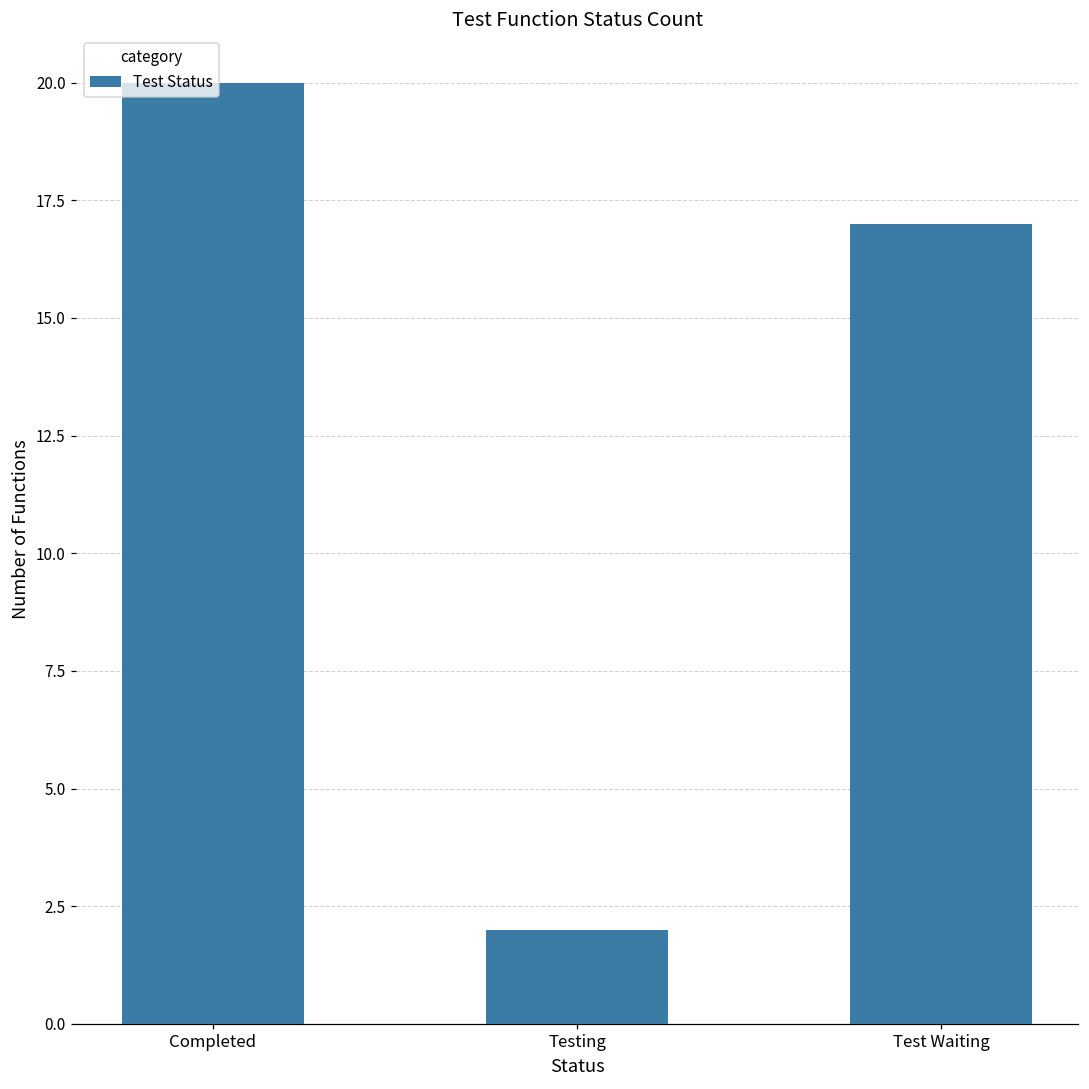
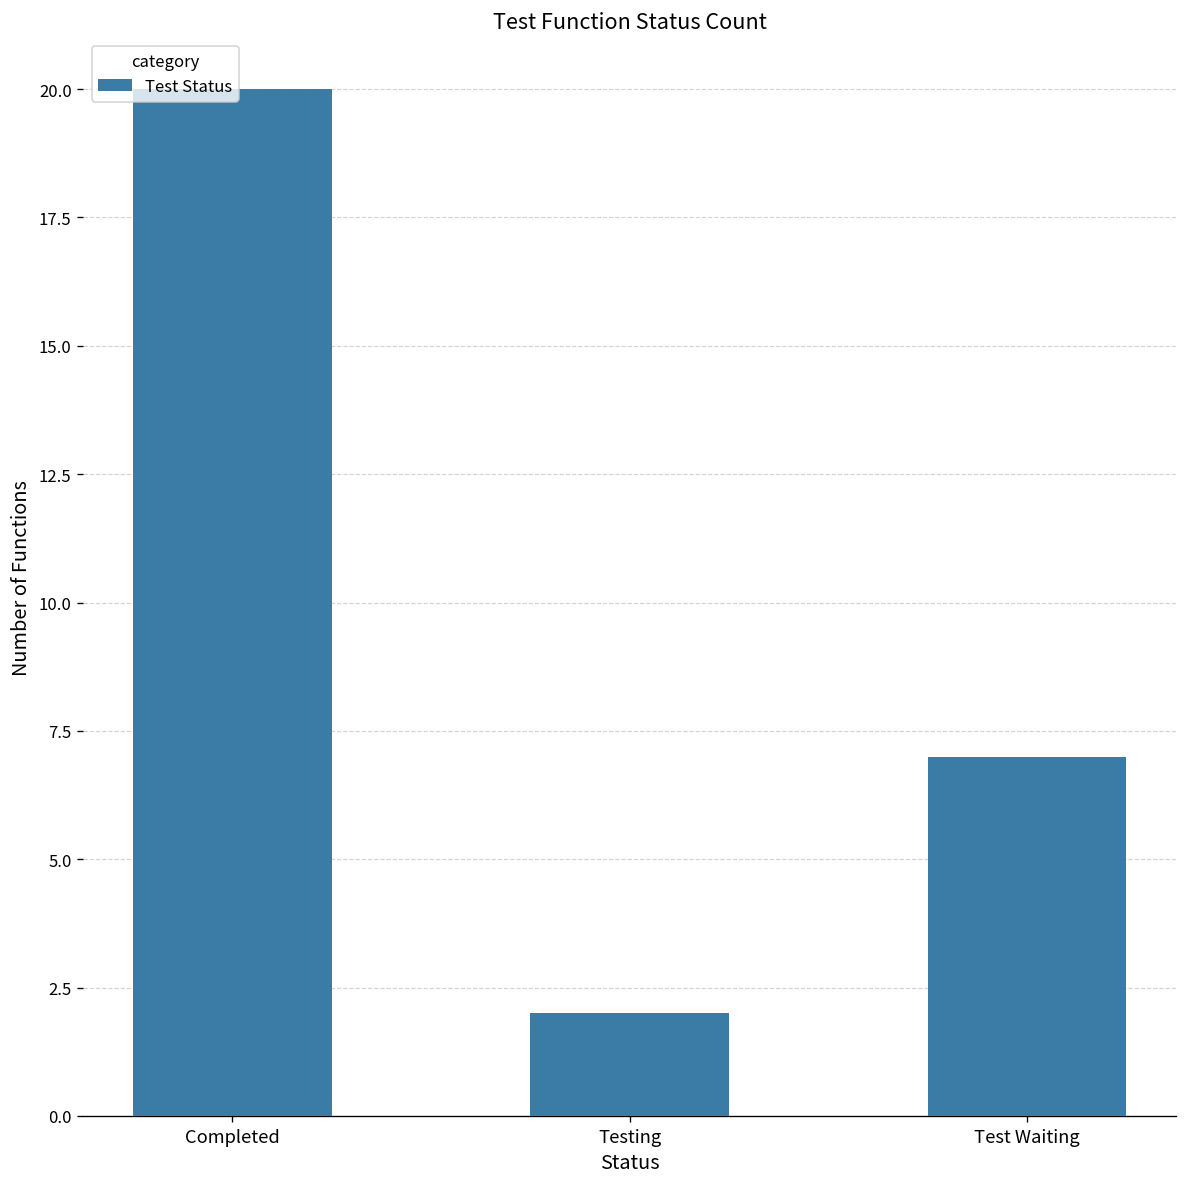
  {
    "Testing": 2,
-   "Test Waiting": 17
+   "Test Waiting": 7
  }
